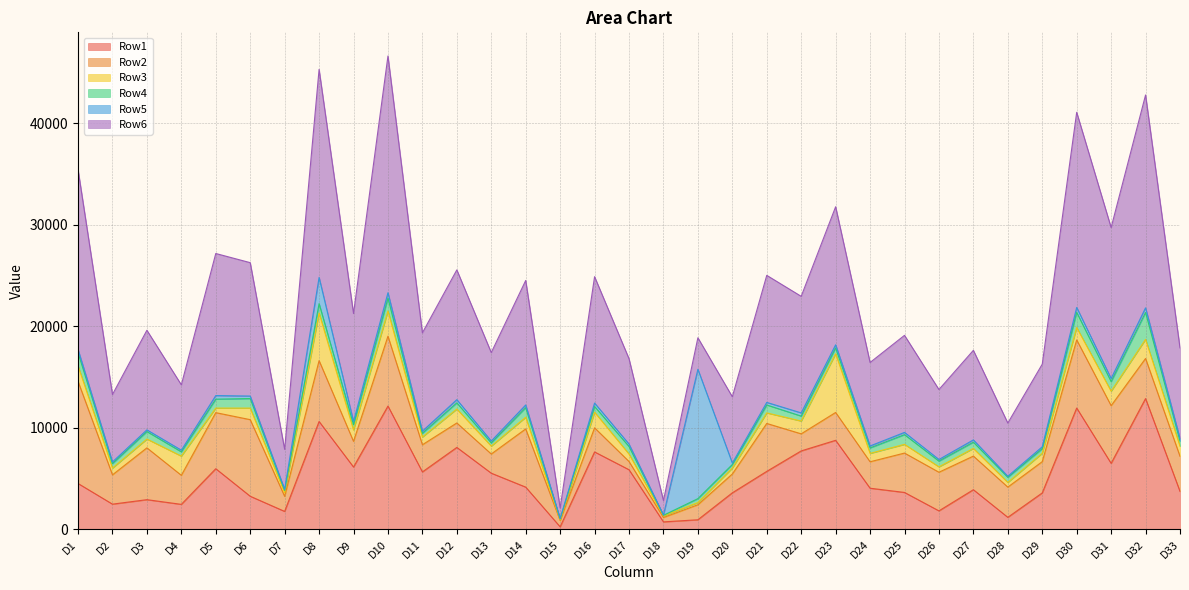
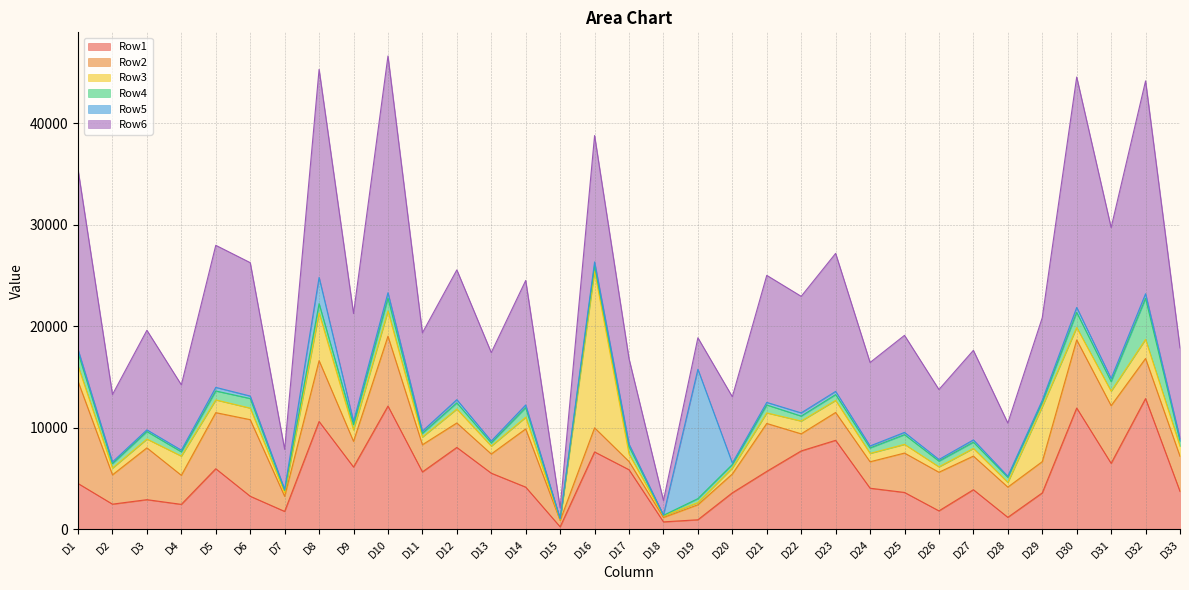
  {
    "Row3": {
      "D1": 1500,
      "D2": 700,
      "D3": 900,
      "D4": 1900,
-     "D5": 400,
+     "D5": 1300,
      "D6": 1100,
      "D8": 4700,
      "D9": 1100,
      "D10": 2500,
      "D11": 800,
      "D12": 1400,
      "D13": 800,
      "D14": 1200,
-     "D16": 1500,
+     "D16": 15400,
      "D17": 700,
      "D20": 600,
      "D21": 1000,
      "D22": 1300,
-     "D23": 5800,
+     "D23": 1200,
      "D24": 800,
      "D25": 900,
      "D26": 500,
      "D27": 800,
      "D28": 500,
-     "D29": 800,
+     "D29": 5400,
      "D30": 1200,
      "D31": 1400,
      "D32": 1900,
      "D33": 1000
    },
    "Row4": {
      "D1": 1300,
      "D5": 900,
      "D8": 900,
      "D9": 500,
      "D10": 1300,
      "D12": 600,
      "D14": 900,
      "D16": 600,
      "D19": 400,
      "D21": 800,
      "D22": 500,
      "D23": 600,
      "D30": 1500,
      "D31": 900,
-     "D32": 2600
+     "D32": 4000
    },
    "Row5": {
      "D1": 300,
      "D5": 400,
      "D8": 2600,
      "D9": 300,
      "D10": 500,
      "D12": 300,
      "D14": 300,
      "D16": 300,
      "D19": 12700,
      "D21": 300,
      "D22": 300,
      "D23": 300,
      "D30": 500,
      "D31": 300,
      "D32": 500
    },
    "Row6": {
      "D1": 17700,
      "D2": 6600,
      "D3": 9800,
      "D4": 6400,
      "D5": 14000,
      "D6": 13100,
      "D7": 3900,
      "D8": 20500,
      "D9": 10600,
      "D10": 23300,
      "D11": 9700,
      "D12": 12800,
      "D13": 8700,
      "D14": 12300,
      "D15": 1100,
      "D16": 12400,
      "D17": 8400,
      "D18": 1400,
      "D19": 3100,
      "D20": 6500,
      "D21": 12500,
      "D22": 11500,
      "D23": 13600,
      "D24": 8200,
      "D25": 9600,
      "D26": 6900,
      "D27": 8800,
      "D28": 5200,
      "D29": 8100,
-     "D30": 19200,
+     "D30": 22700,
      "D31": 14900,
      "D32": 21000,
      "D33": 8900
    }
  }
